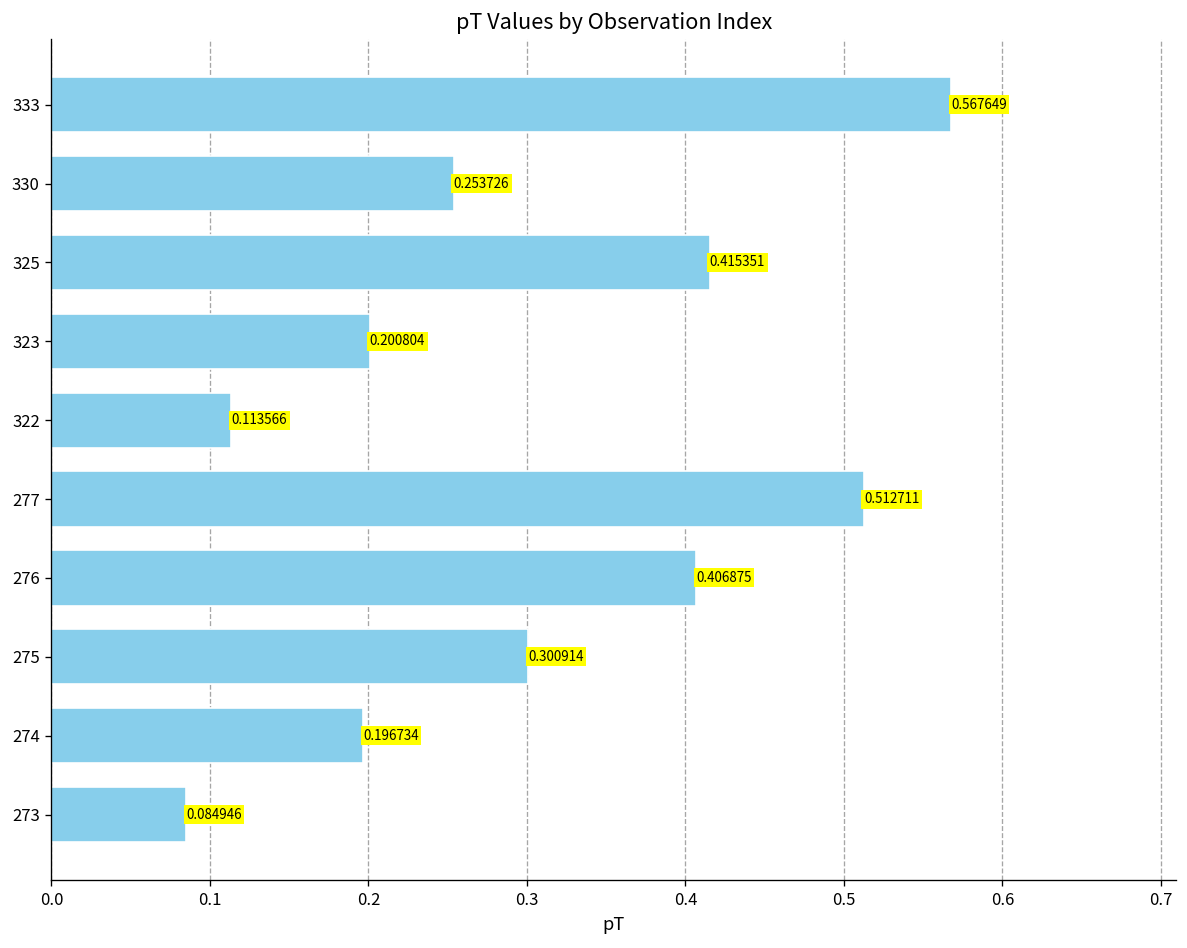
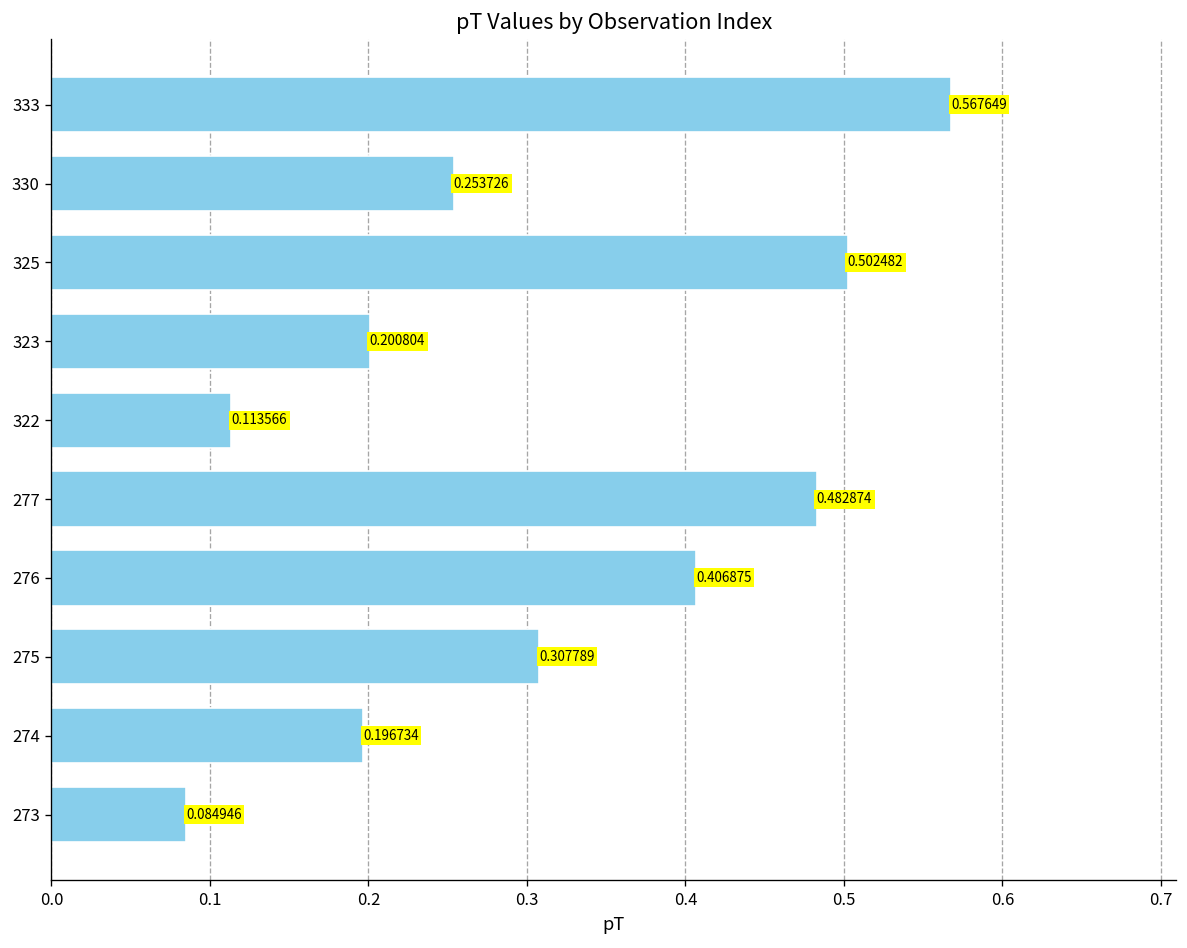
  {
-   "325": 0.415351,
-   "277": 0.512711,
-   "275": 0.300914
+   "325": 0.502482,
+   "277": 0.482874,
+   "275": 0.307789
  }
